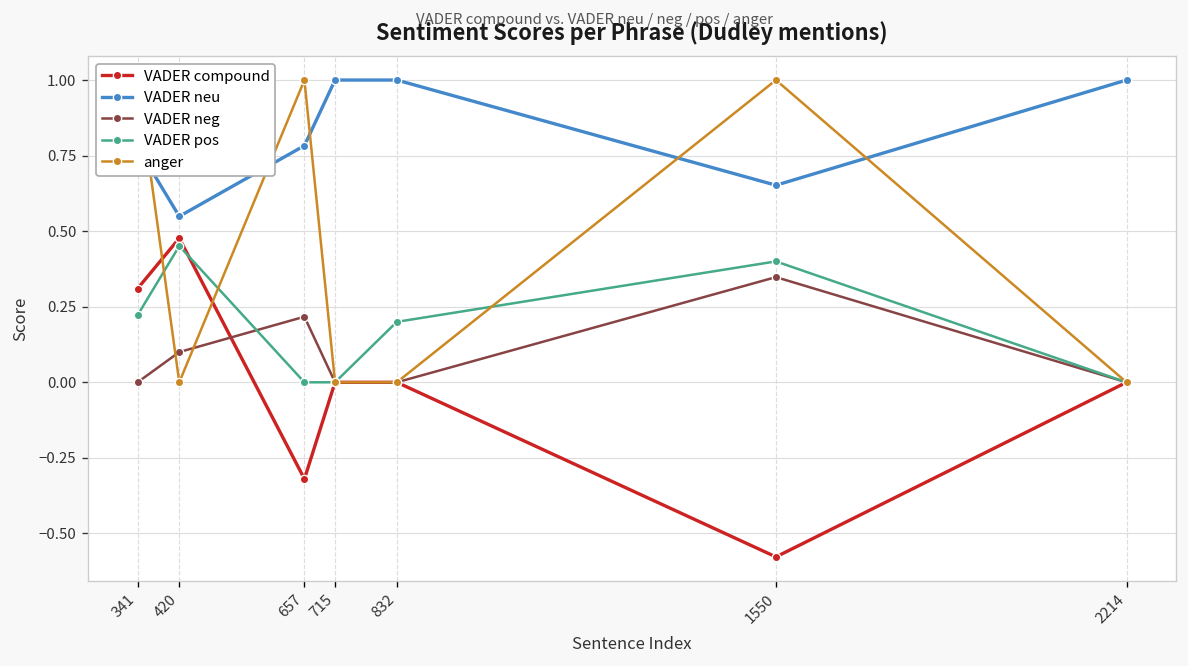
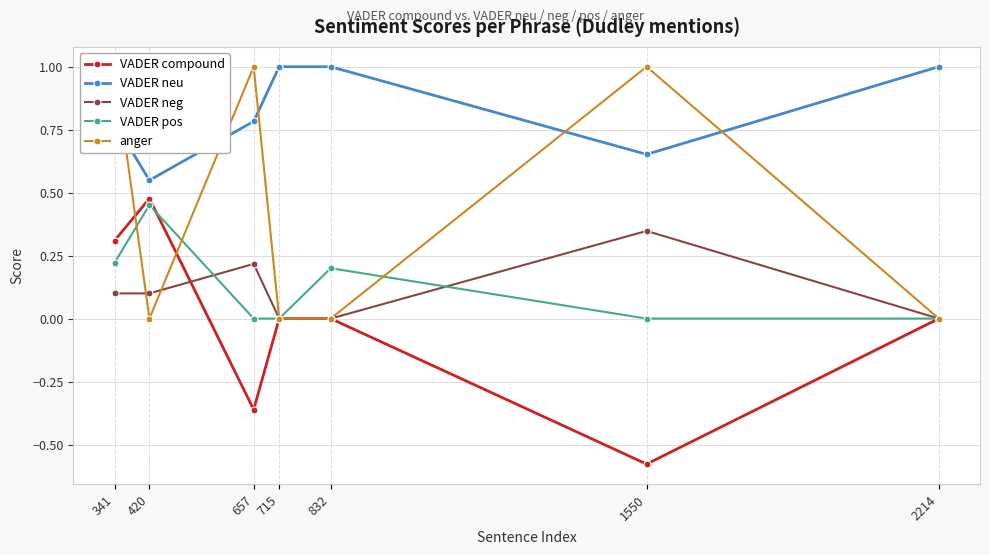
  {
    "VADER compound": {
      "341": 0.31,
      "420": 0.48,
-     "657": -0.32,
+     "657": -0.36,
      "1550": -0.58
    },
    "VADER neu": {
      "420": 0.55,
      "657": 0.78,
      "715": 1.00,
      "832": 1.00,
      "1550": 0.65,
      "2214": 1.00
    },
    "VADER neg": {
-     "341": 0.0,
+     "341": 0.1,
      "420": 0.1,
      "657": 0.22,
      "1550": 0.35
    },
    "VADER pos": {
      "341": 0.22,
      "420": 0.45,
      "657": 0.0,
      "832": 0.2,
-     "1550": 0.4
+     "1550": 0.0
    },
    "anger": {
      "420": 0.00,
      "657": 1.00,
      "1550": 1.00
    }
  }
